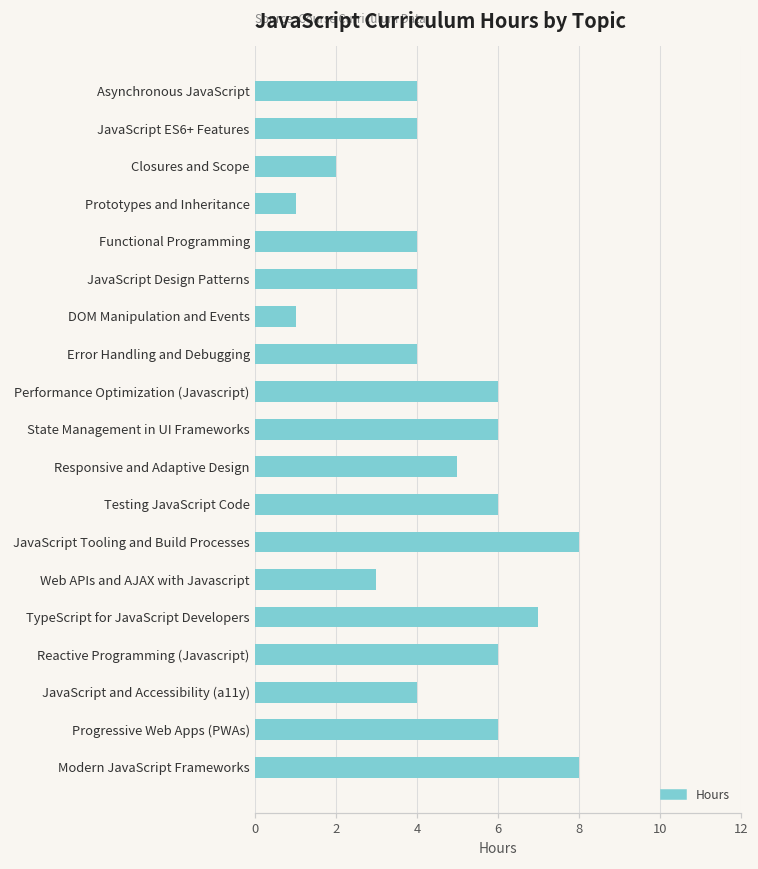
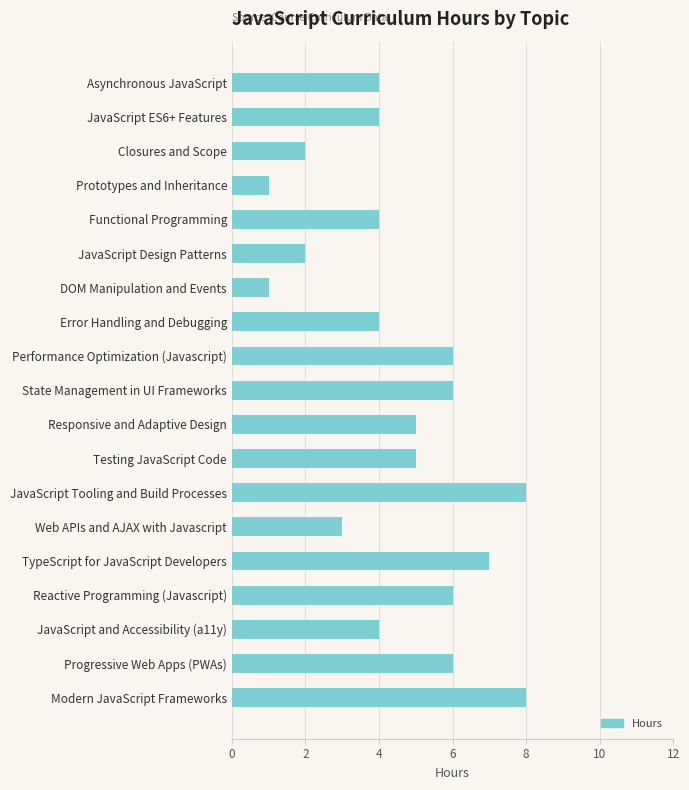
  {
    "Asynchronous JavaScript": 4,
    "JavaScript ES6+ Features": 4,
    "Closures and Scope": 2,
    "Prototypes and Inheritance": 1,
    "Functional Programming": 4,
-   "JavaScript Design Patterns": 4,
+   "JavaScript Design Patterns": 2,
    "DOM Manipulation and Events": 1,
    "Error Handling and Debugging": 4,
    "Performance Optimization (Javascript)": 6,
    "State Management in UI Frameworks": 6,
    "Responsive and Adaptive Design": 5,
-   "Testing JavaScript Code": 6,
+   "Testing JavaScript Code": 5,
    "JavaScript Tooling and Build Processes": 8,
    "Web APIs and AJAX with Javascript": 3,
    "TypeScript for JavaScript Developers": 7,
    "Reactive Programming (Javascript)": 6,
    "JavaScript and Accessibility (a11y)": 4,
    "Progressive Web Apps (PWAs)": 6,
    "Modern JavaScript Frameworks": 8
  }
